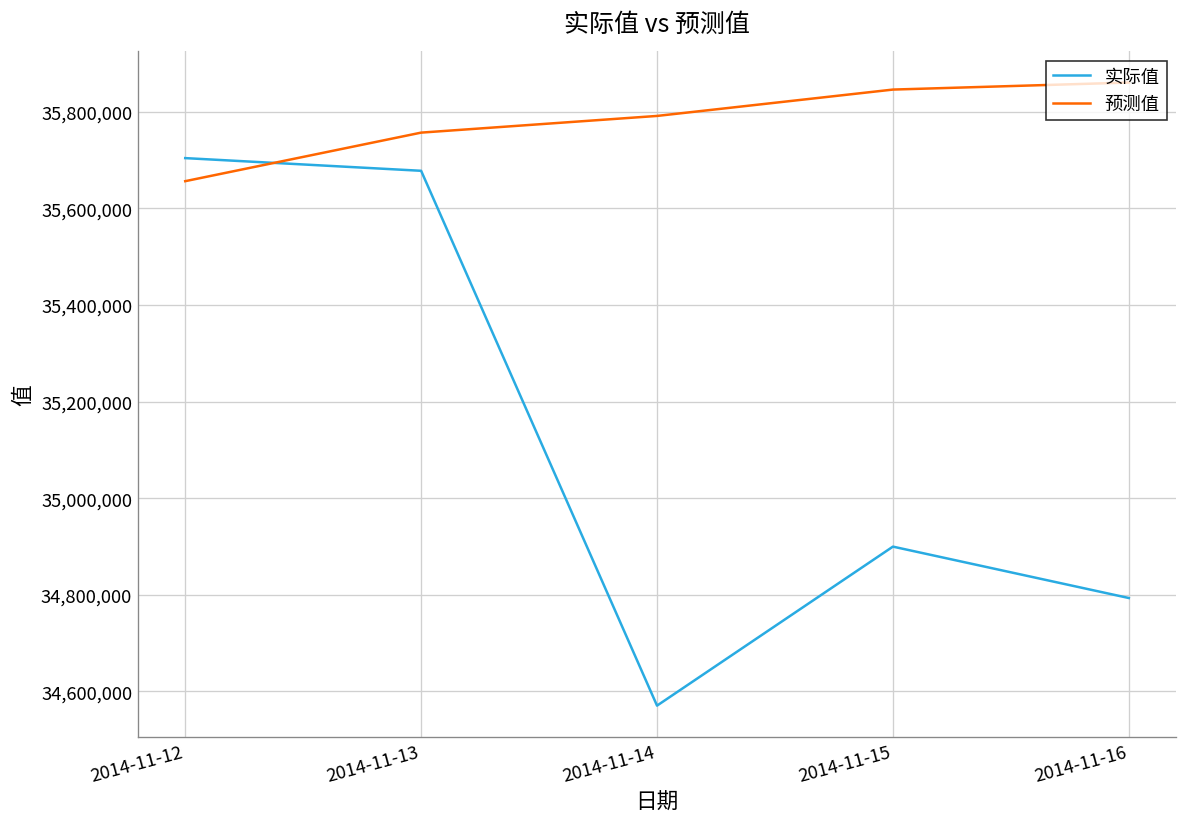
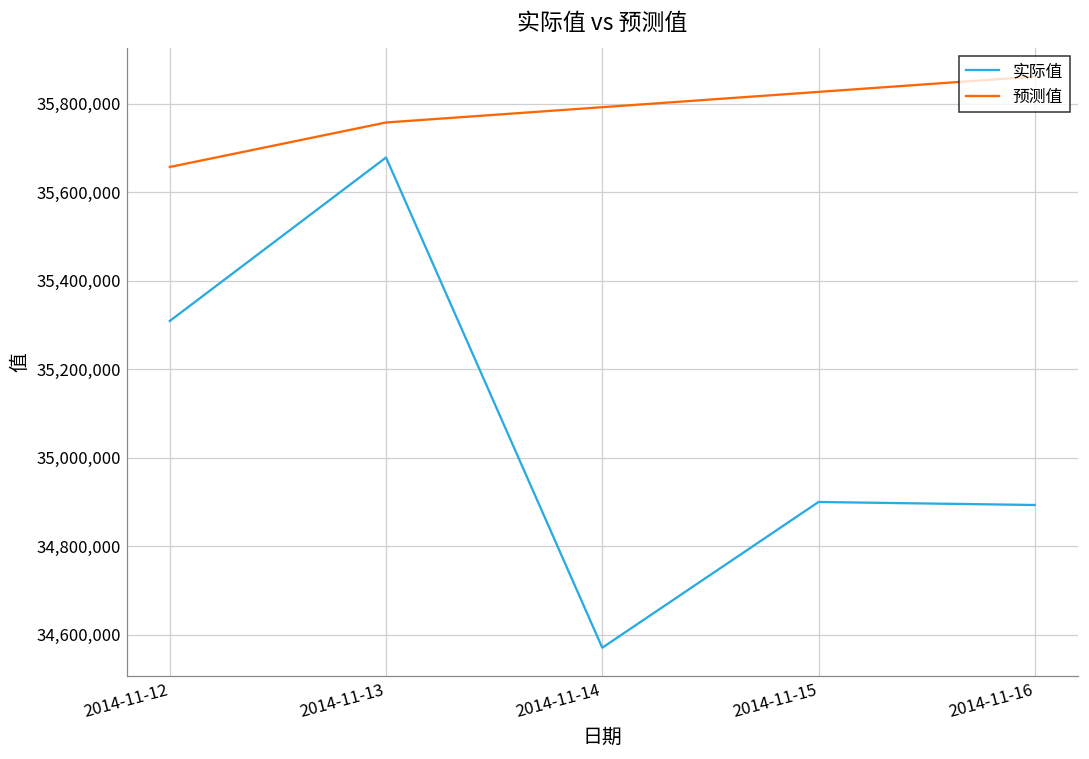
  {
    "实际值": {
-     "2014-11-12": "35,700,000",
+     "2014-11-12": "35,310,000",
      "2014-11-13": "35,680,000",
      "2014-11-14": "34,570,000",
      "2014-11-15": "34,900,000",
-     "2014-11-16": "34,790,000"
+     "2014-11-16": "34,890,000"
    },
    "预测值": {
      "2014-11-12": "35,660,000",
      "2014-11-13": "35,760,000",
      "2014-11-14": "35,790,000",
-     "2014-11-15": "35,850,000"
+     "2014-11-15": "35,830,000"
    }
  }
